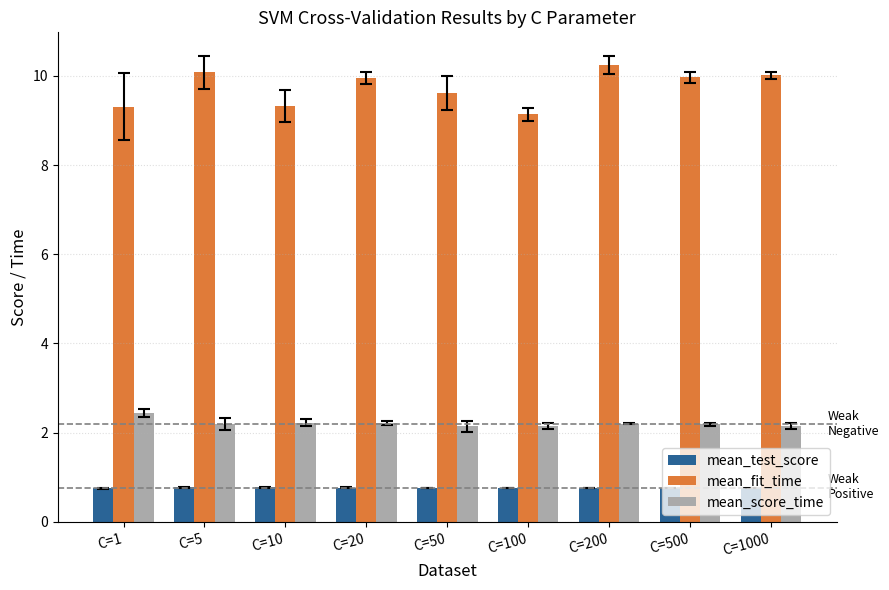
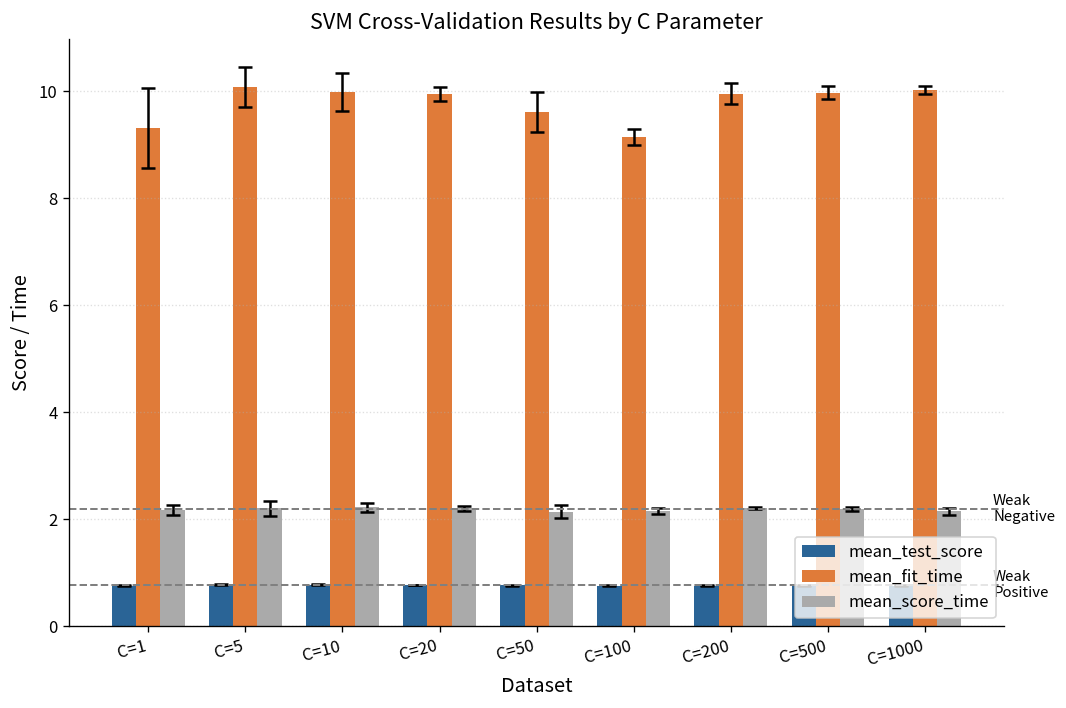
  {
    "mean_fit_time": {
      "C=1": 9.3,
      "C=5": 10.1,
-     "C=10": 9.3,
+     "C=10": 10.0,
      "C=20": 10.0,
      "C=50": 9.6,
      "C=100": 9.1,
-     "C=200": 10.2,
+     "C=200": 9.9,
      "C=500": 10.0,
      "C=1000": 10.0
    },
    "mean_score_time": {
-     "C=1": 2.4,
+     "C=1": 2.2,
      "C=5": 2.2,
      "C=10": 2.2,
      "C=20": 2.2,
      "C=50": 2.1,
      "C=100": 2.2,
      "C=200": 2.2,
      "C=500": 2.2,
      "C=1000": 2.1
    }
  }
